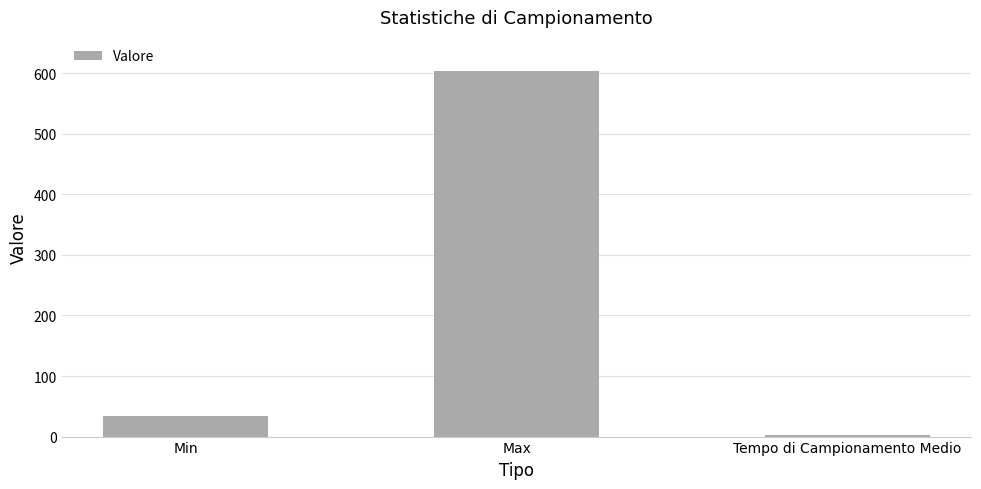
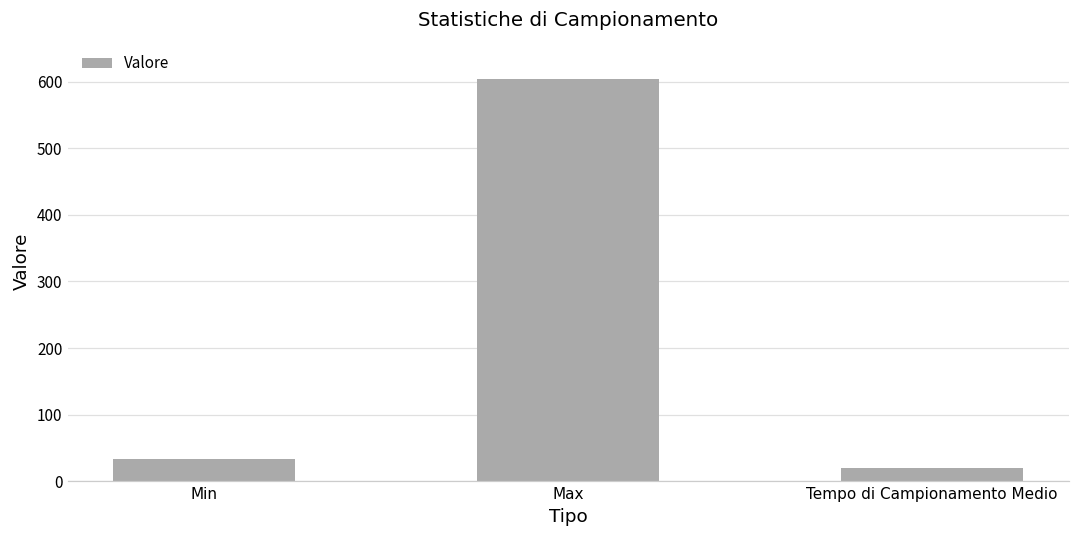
  {
    "Min": 30,
    "Max": 600,
-   "Tempo di Campionamento Medio": 0
+   "Tempo di Campionamento Medio": 20
  }
